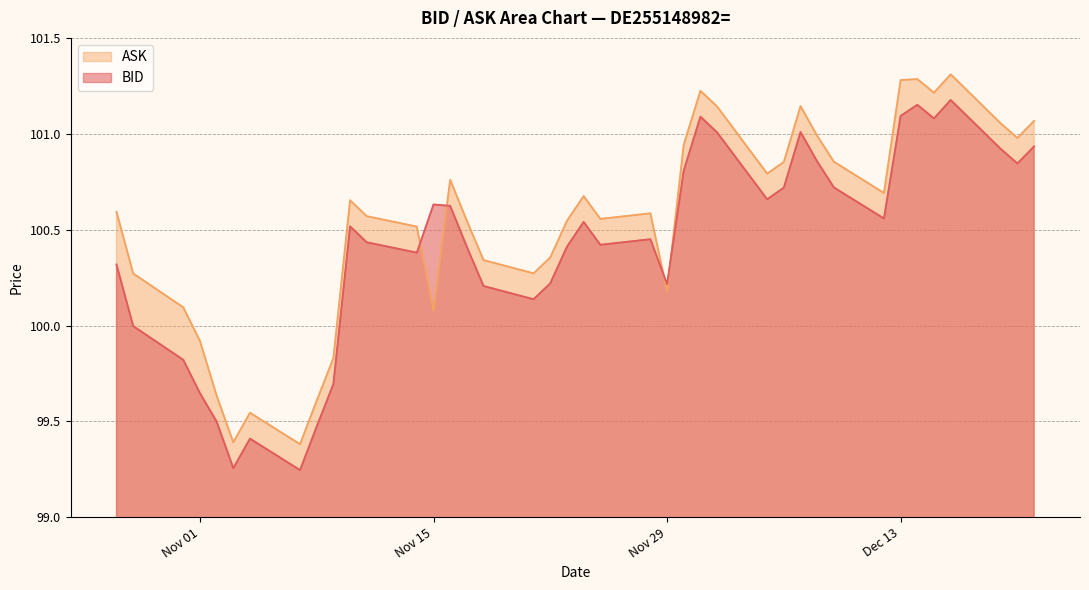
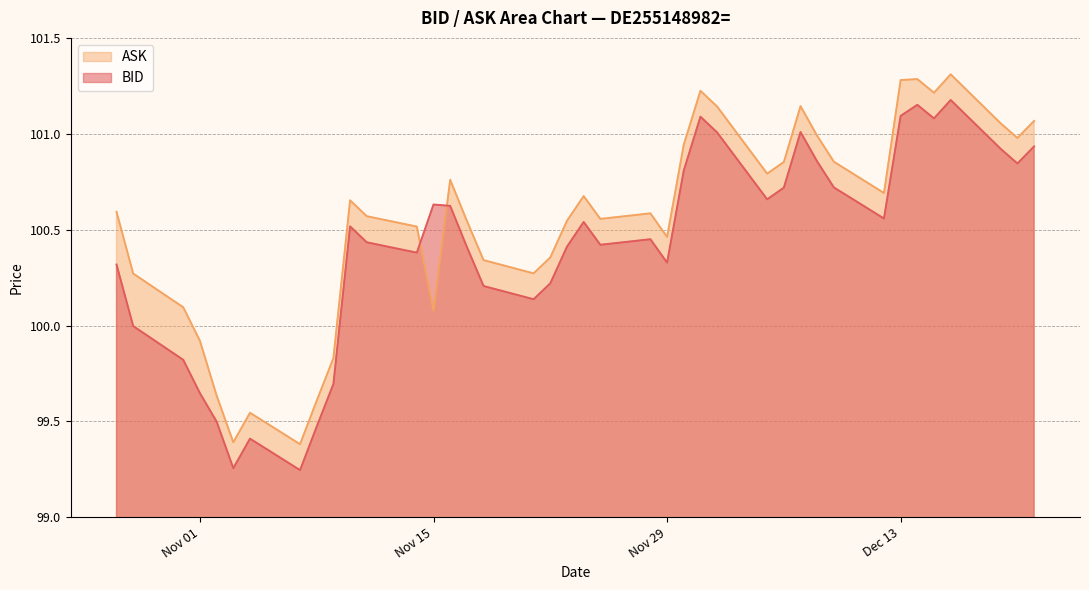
  {
    "ASK": {
      "Nov 01": 99.92,
      "Nov 15": 100.08,
-     "Nov 29": 100.18,
+     "Nov 29": 100.46,
      "Dec 13": 101.28
    },
    "BID": {
      "Nov 01": 99.65,
      "Nov 15": 100.63,
-     "Nov 29": 100.22,
+     "Nov 29": 100.33,
      "Dec 13": 101.09
    }
  }
